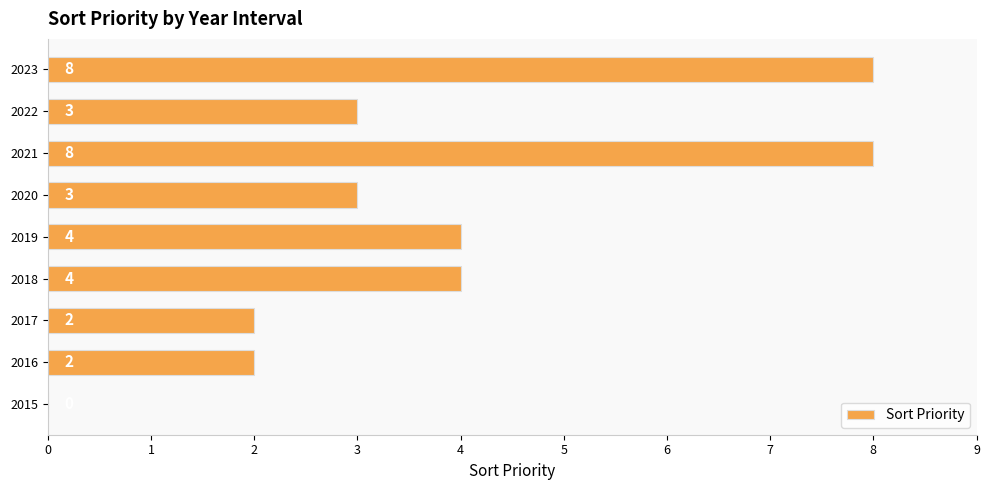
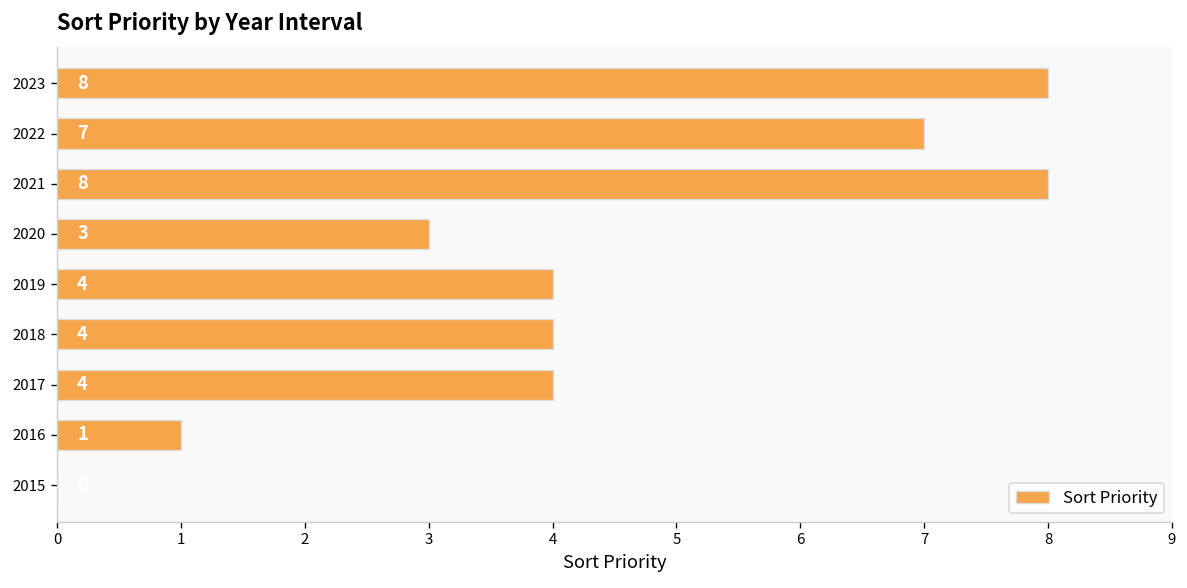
  {
    "2023": 8,
-   "2022": 3,
+   "2022": 7,
    "2021": 8,
    "2020": 3,
    "2019": 4,
    "2018": 4,
-   "2017": 2,
-   "2016": 2
+   "2017": 4,
+   "2016": 1
  }
